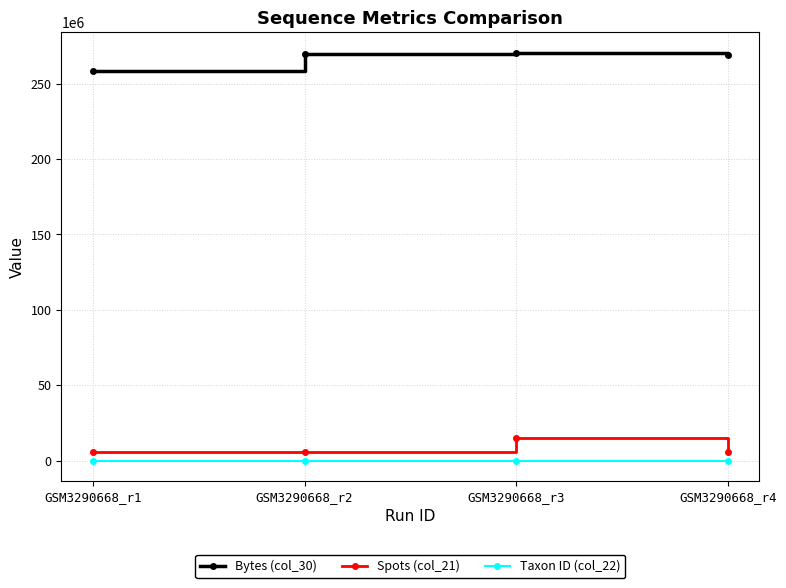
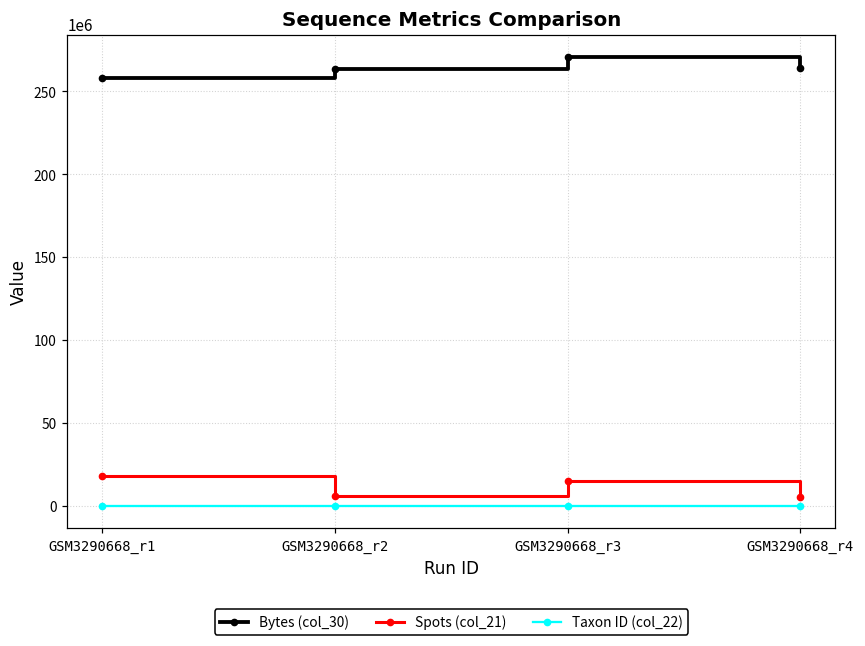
  {
    "Bytes (col_30)": {
      "GSM3290668_r1": 258000000,
-     "GSM3290668_r2": 270000000,
+     "GSM3290668_r2": 263000000,
      "GSM3290668_r3": 271000000,
-     "GSM3290668_r4": 269000000
+     "GSM3290668_r4": 264000000
    },
    "Spots (col_21)": {
-     "GSM3290668_r1": 6000000,
+     "GSM3290668_r1": 18000000,
      "GSM3290668_r2": 6000000,
      "GSM3290668_r3": 15000000,
      "GSM3290668_r4": 6000000
    },
    "Taxon ID (col_22)": {
      "GSM3290668_r1": 0,
      "GSM3290668_r2": 0,
      "GSM3290668_r3": 0,
      "GSM3290668_r4": 0
    }
  }
